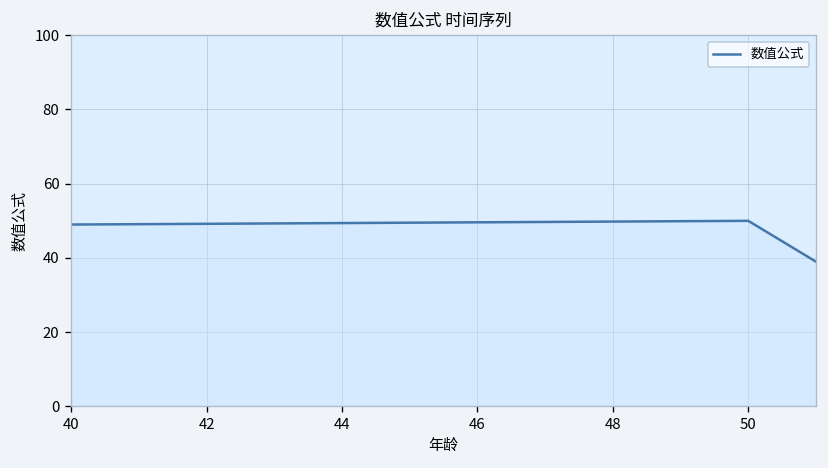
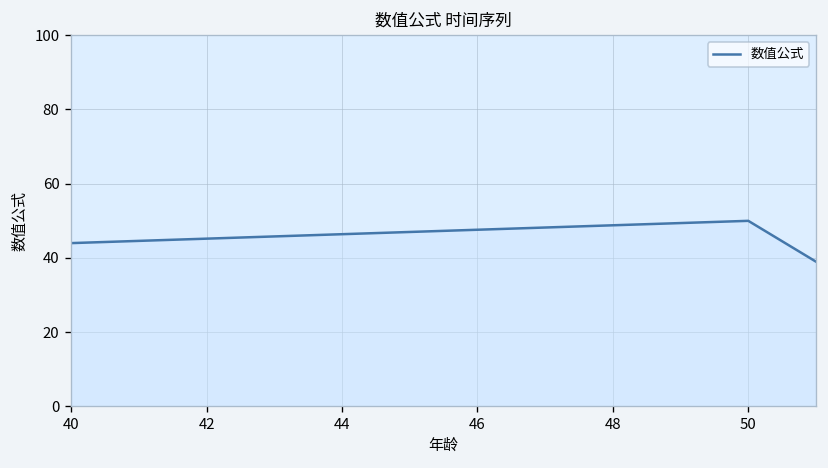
  {
-   "40": 49,
+   "40": 44,
    "50": 50
  }
